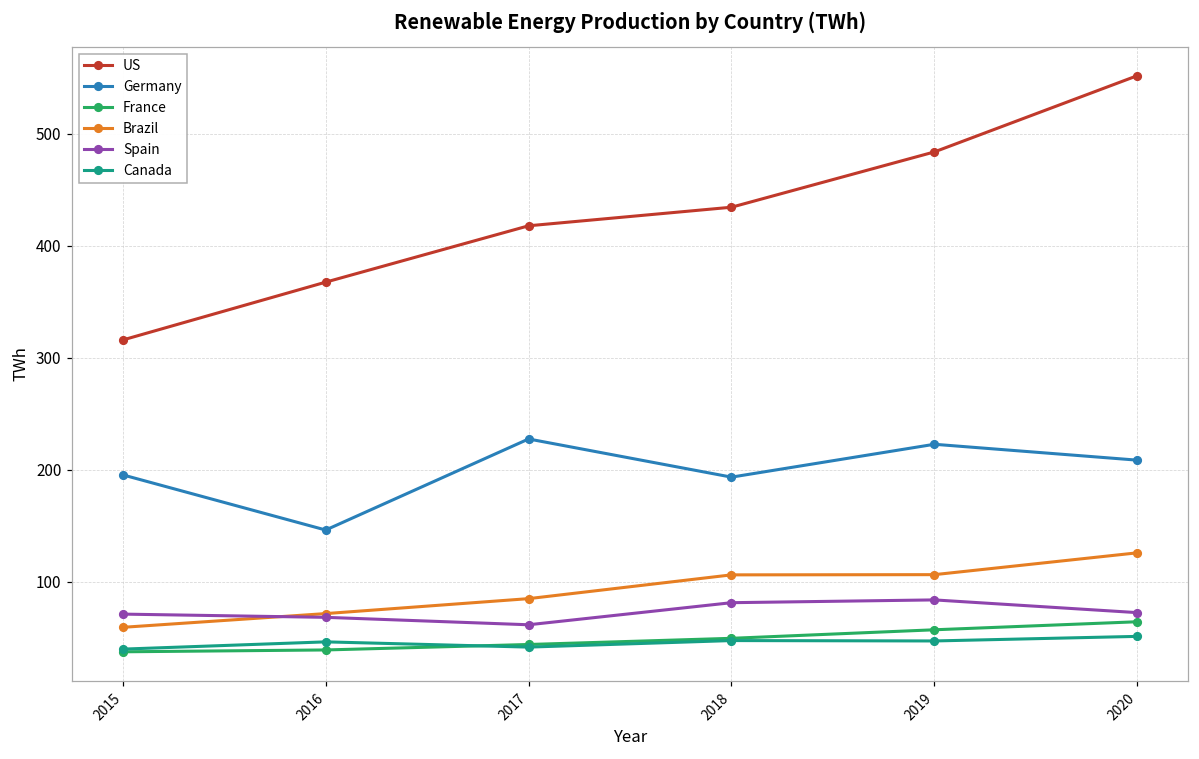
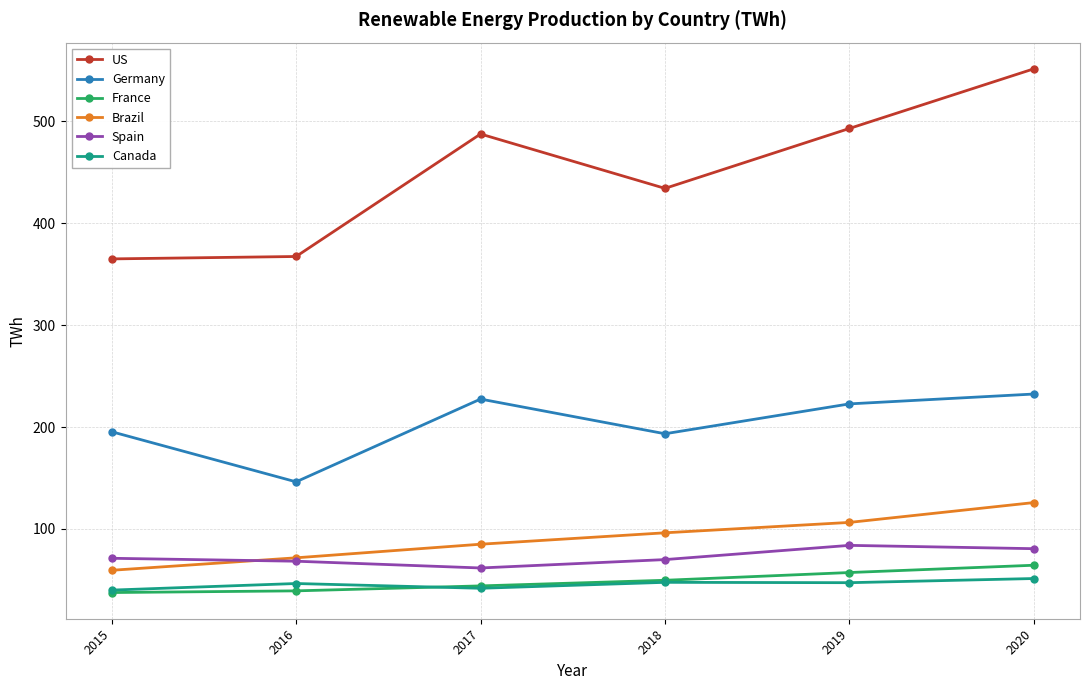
  {
    "US": {
-     "2015": 316,
+     "2015": 365,
      "2016": 367,
-     "2017": 418,
+     "2017": 488,
      "2018": 434,
-     "2019": 484,
+     "2019": 493,
      "2020": 552
    },
    "Germany": {
      "2015": 195,
      "2016": 146,
      "2017": 227,
      "2018": 193,
      "2019": 223,
-     "2020": 209
+     "2020": 232
    },
    "Brazil": {
      "2015": 59,
      "2016": 72,
      "2017": 85,
-     "2018": 106,
+     "2018": 96,
      "2019": 106,
      "2020": 126
    },
    "Spain": {
      "2015": 71,
      "2016": 68,
      "2017": 62,
-     "2018": 81,
+     "2018": 70,
      "2019": 84,
-     "2020": 72
+     "2020": 81
    }
  }
